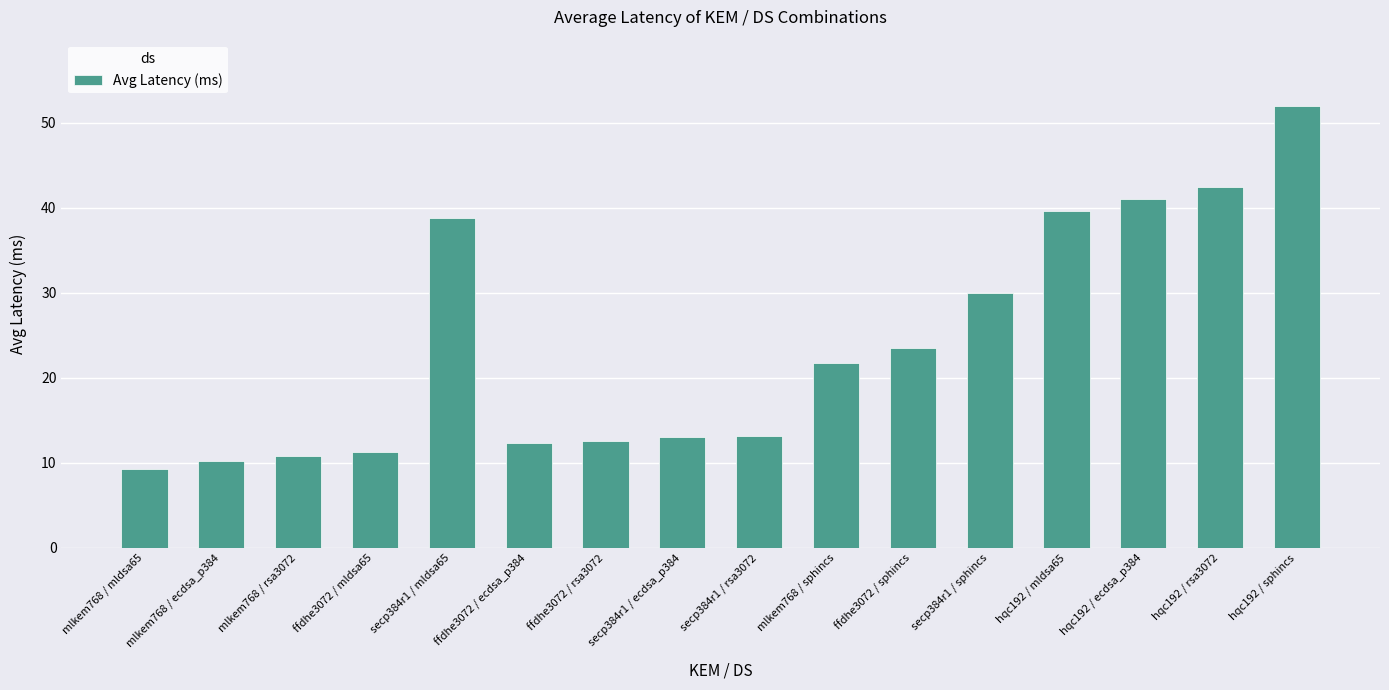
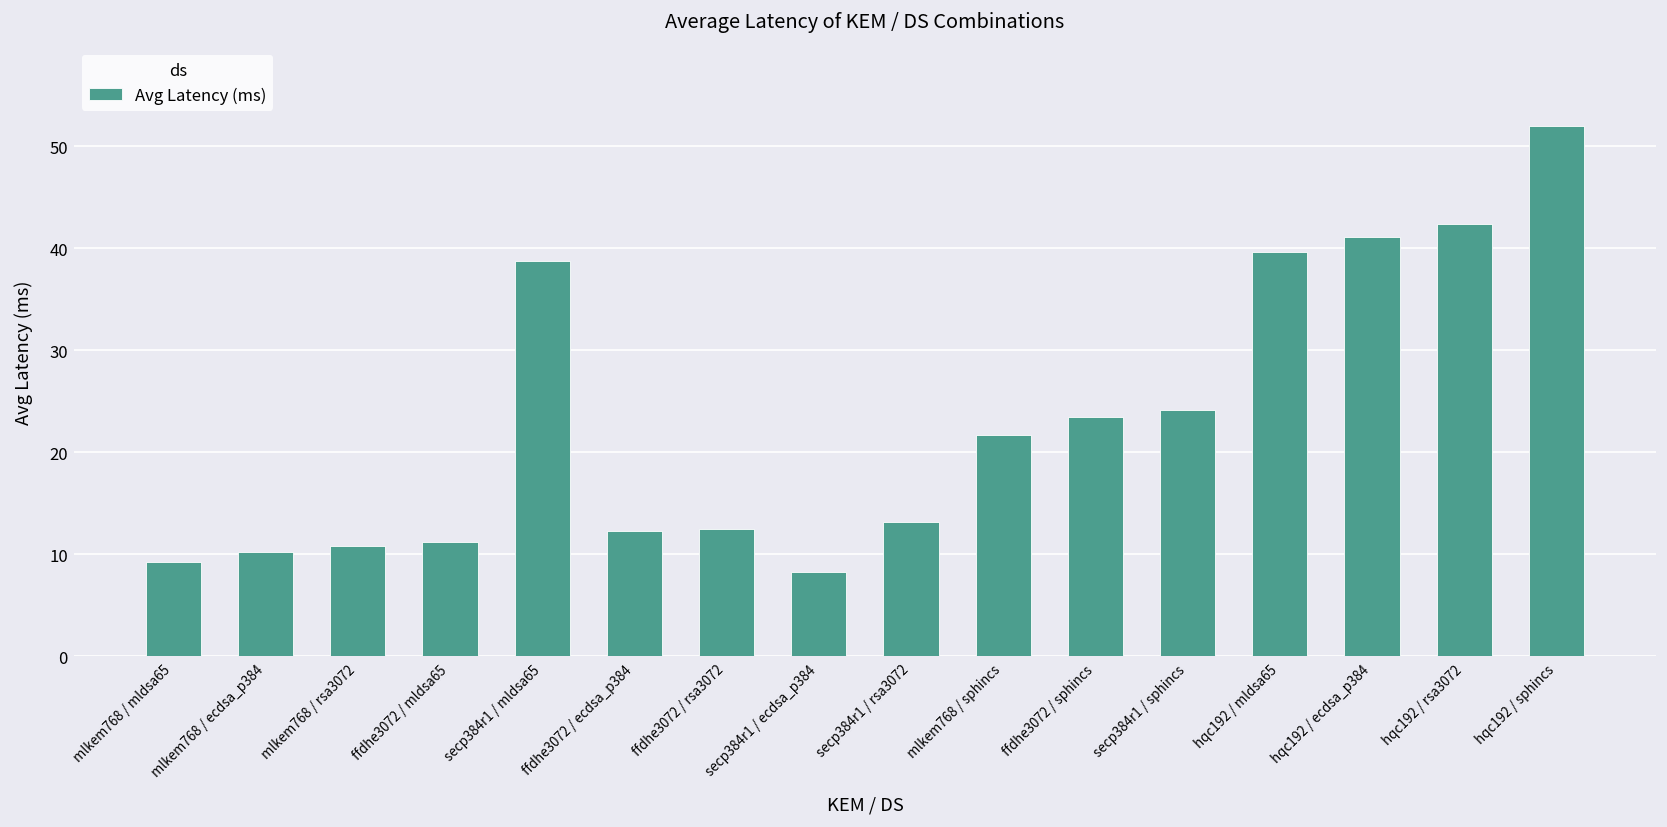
  {
    "mlkem768 / mldsa65": 9,
    "mlkem768 / ecdsa_p384": 10,
    "mlkem768 / rsa3072": 11,
    "ffdhe3072 / mldsa65": 11,
    "secp384r1 / mldsa65": 39,
    "ffdhe3072 / ecdsa_p384": 12,
    "ffdhe3072 / rsa3072": 13,
-   "secp384r1 / ecdsa_p384": 13,
+   "secp384r1 / ecdsa_p384": 8,
    "secp384r1 / rsa3072": 13,
    "mlkem768 / sphincs": 22,
    "ffdhe3072 / sphincs": 23,
-   "secp384r1 / sphincs": 30,
+   "secp384r1 / sphincs": 24,
    "hqc192 / mldsa65": 40,
    "hqc192 / ecdsa_p384": 41,
    "hqc192 / rsa3072": 42,
    "hqc192 / sphincs": 52
  }
